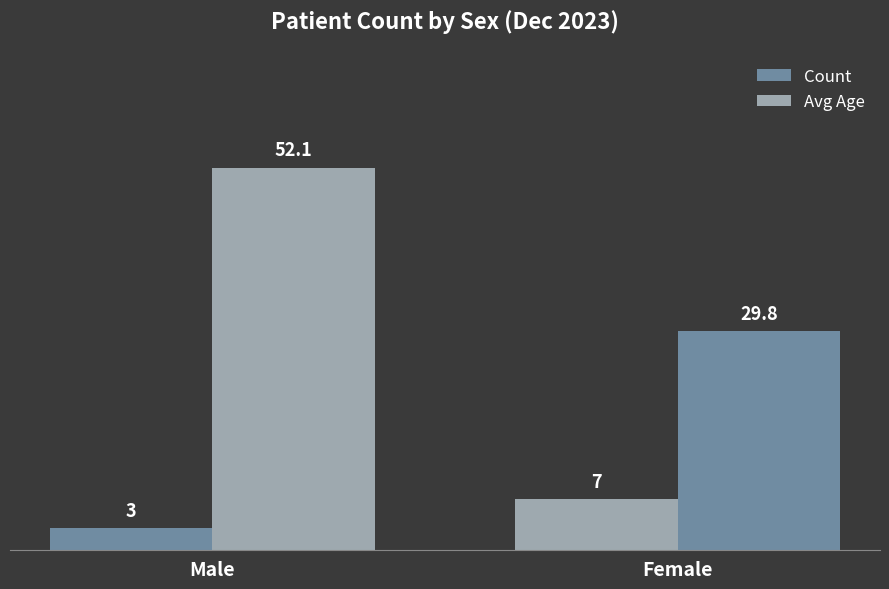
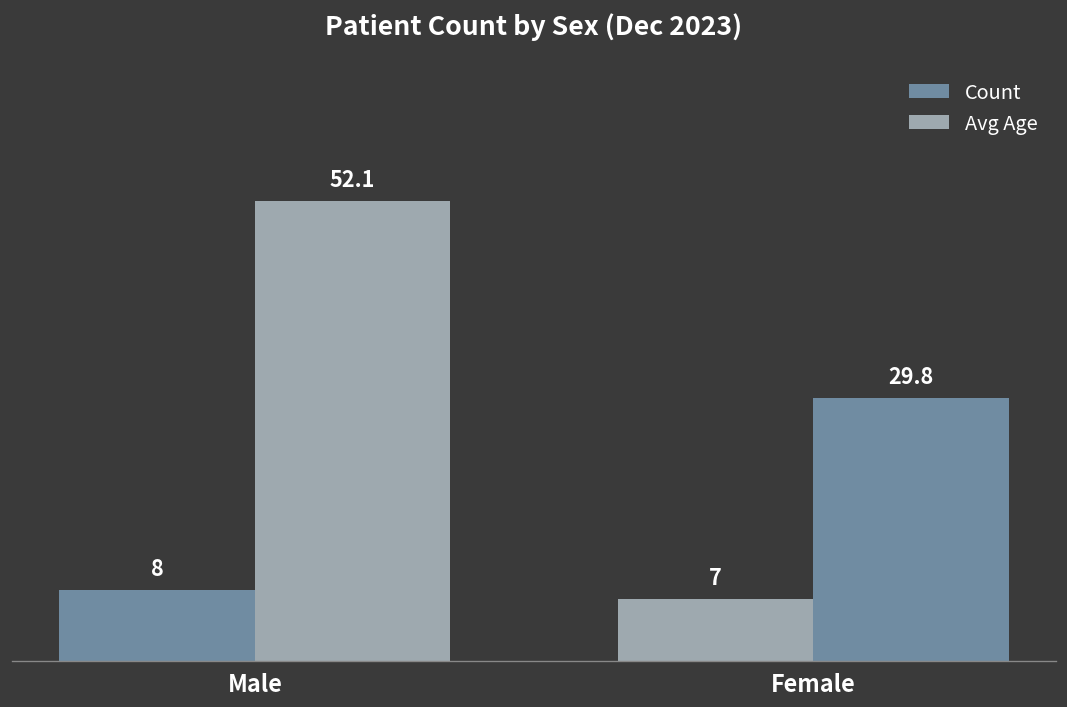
  {
    "Count": {
-     "Male": 3,
+     "Male": 8,
      "Female": 7
    },
    "Avg Age": {
      "Male": 52.1,
      "Female": 29.8
    }
  }
